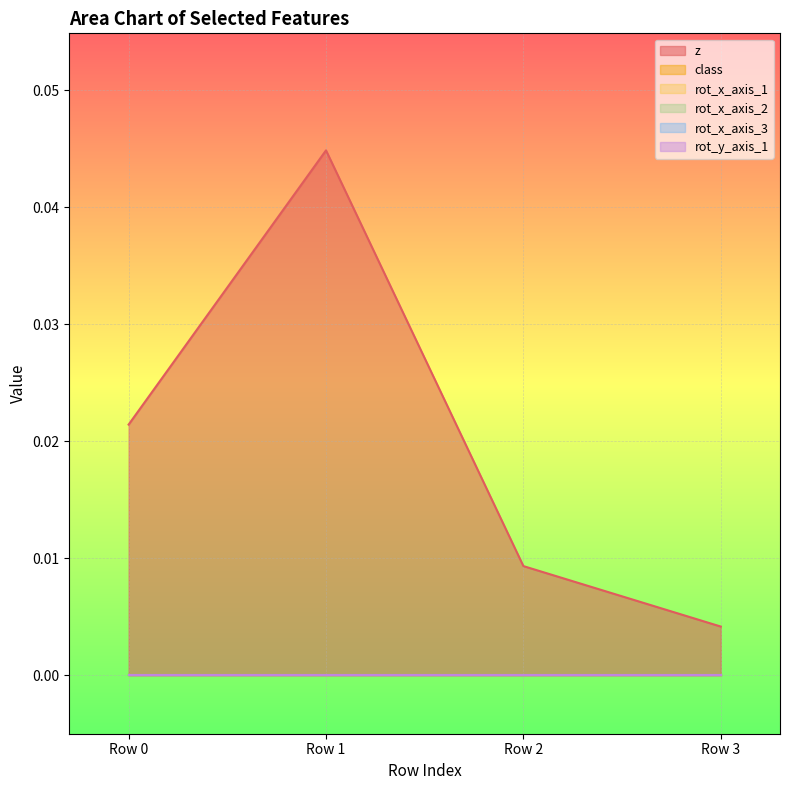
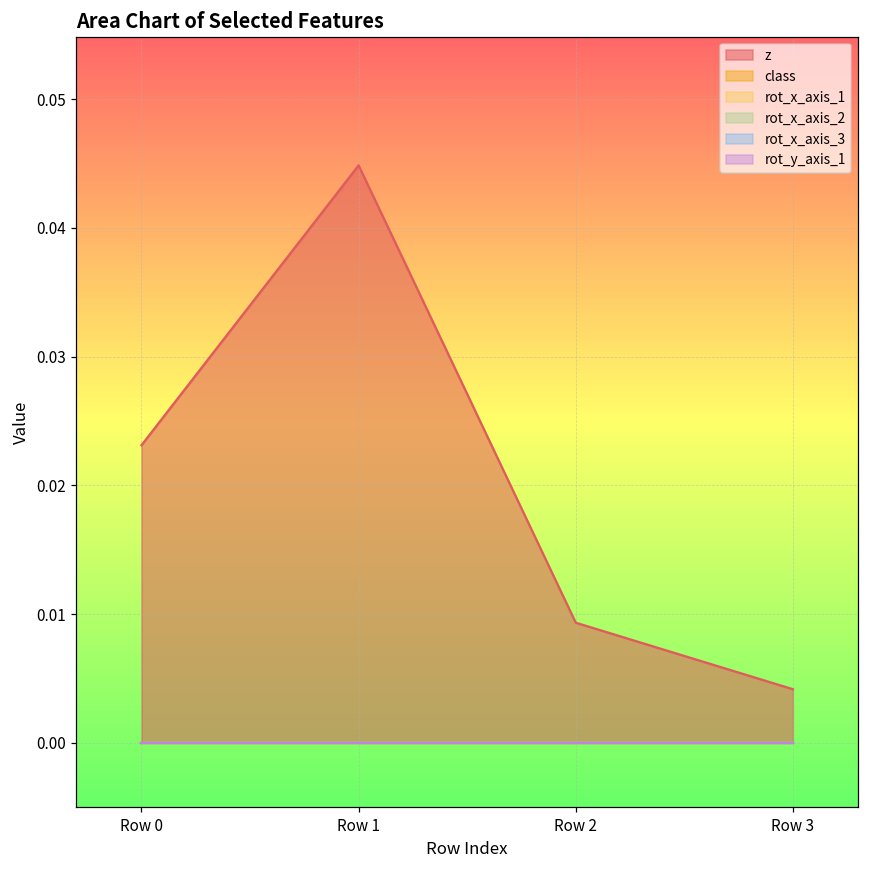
  {
    "z": {
-     "Row 0": 0.0214,
+     "Row 0": 0.0231,
      "Row 1": 0.0448,
      "Row 2": 0.0093,
      "Row 3": 0.0042
    },
    "rot_y_axis_1": {
      "Row 0": 0.0000,
      "Row 1": 0.0000,
      "Row 2": 0.0000,
      "Row 3": 0.0000
    }
  }
